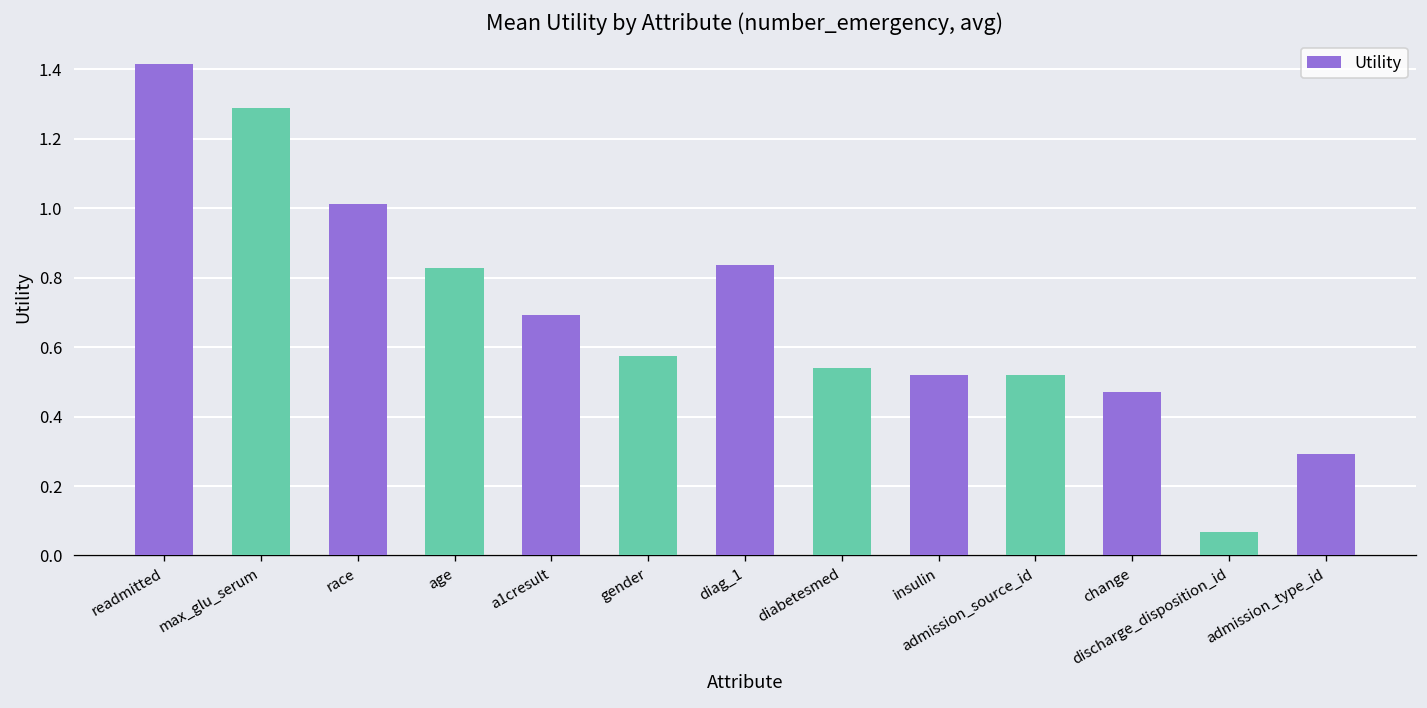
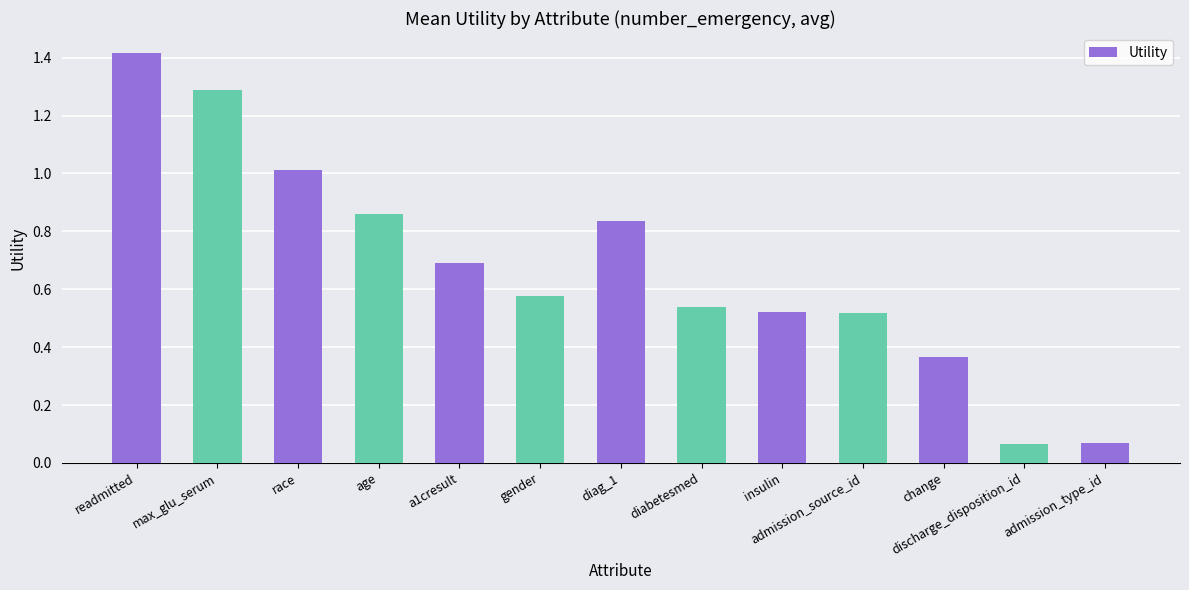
  {
    "readmitted": 1.41,
    "max_glu_serum": 1.29,
    "race": 1.01,
-   "age": 0.83,
+   "age": 0.86,
    "a1cresult": 0.69,
    "gender": 0.57,
    "diag_1": 0.84,
    "diabetesmed": 0.54,
    "insulin": 0.52,
    "admission_source_id": 0.52,
-   "change": 0.47,
+   "change": 0.37,
    "discharge_disposition_id": 0.07,
-   "admission_type_id": 0.29
+   "admission_type_id": 0.07
  }
